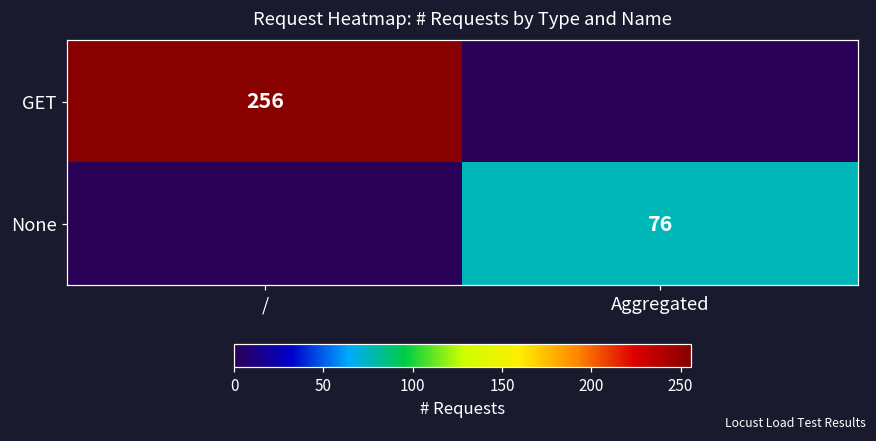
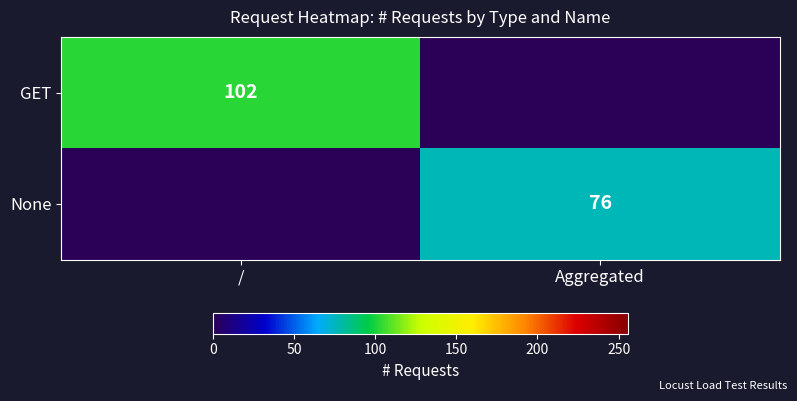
  {
    "GET": {
-     "/": 256
+     "/": 102
    },
    "None": {
      "Aggregated": 76
    }
  }
